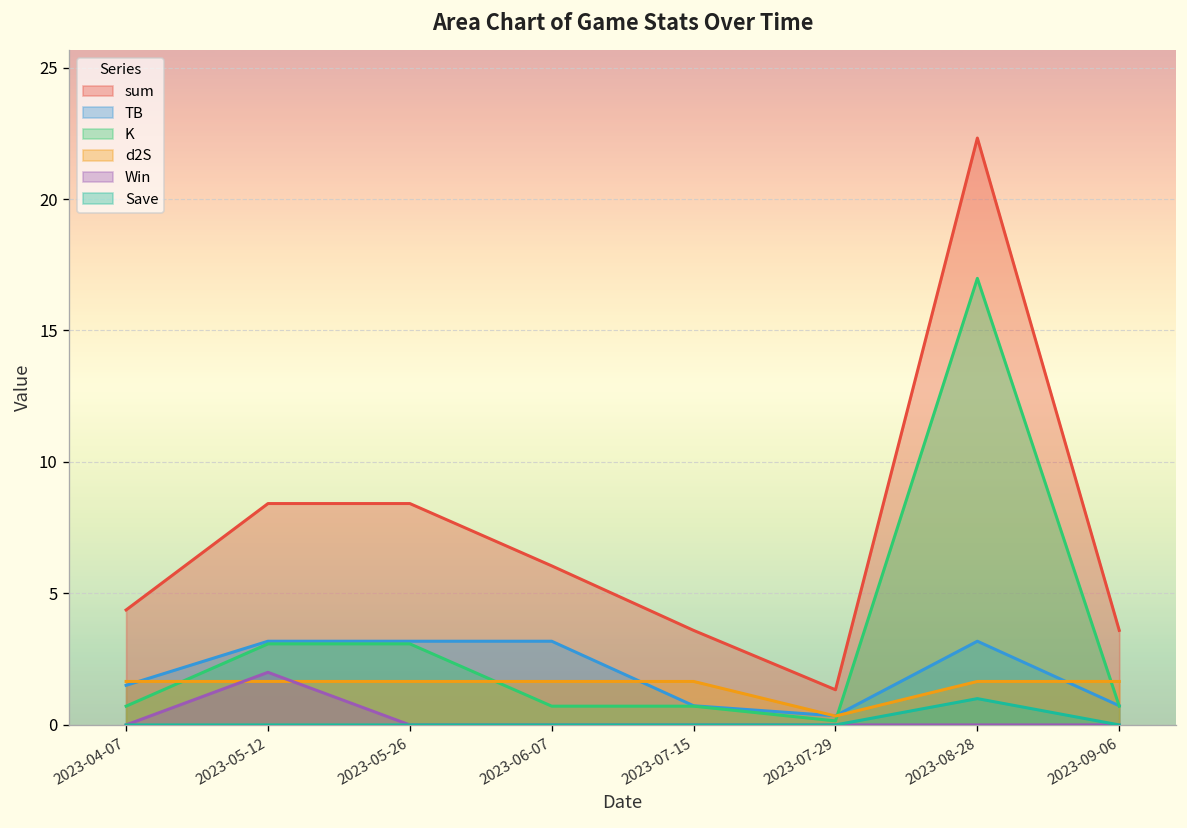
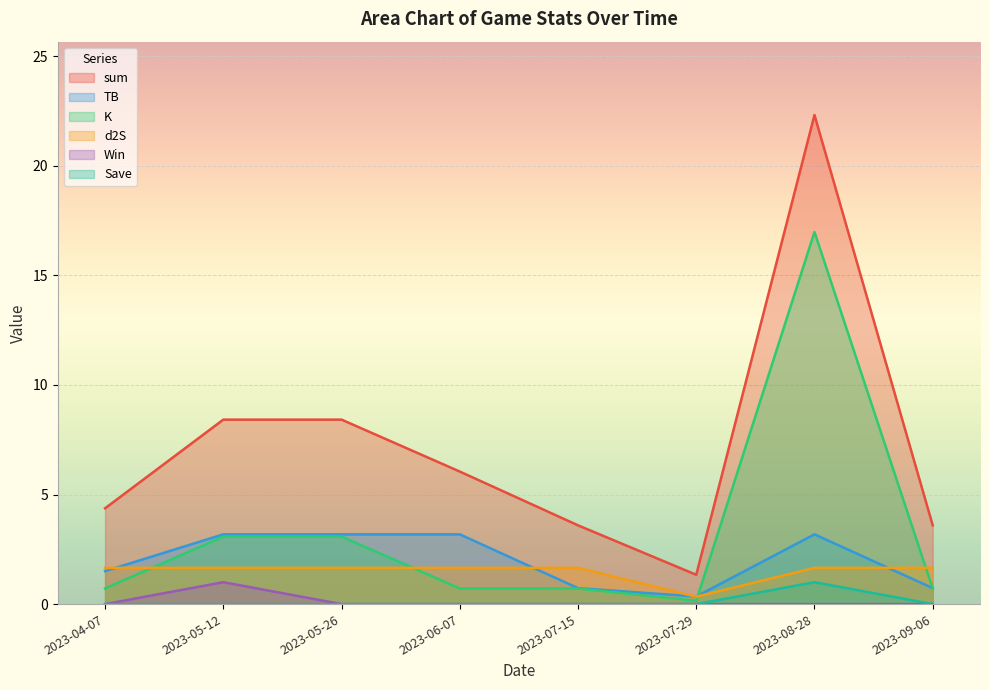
  {
    "Win": {
-     "2023-05-12": 2,
+     "2023-05-12": 1,
      "2023-08-28": 0
    }
  }
